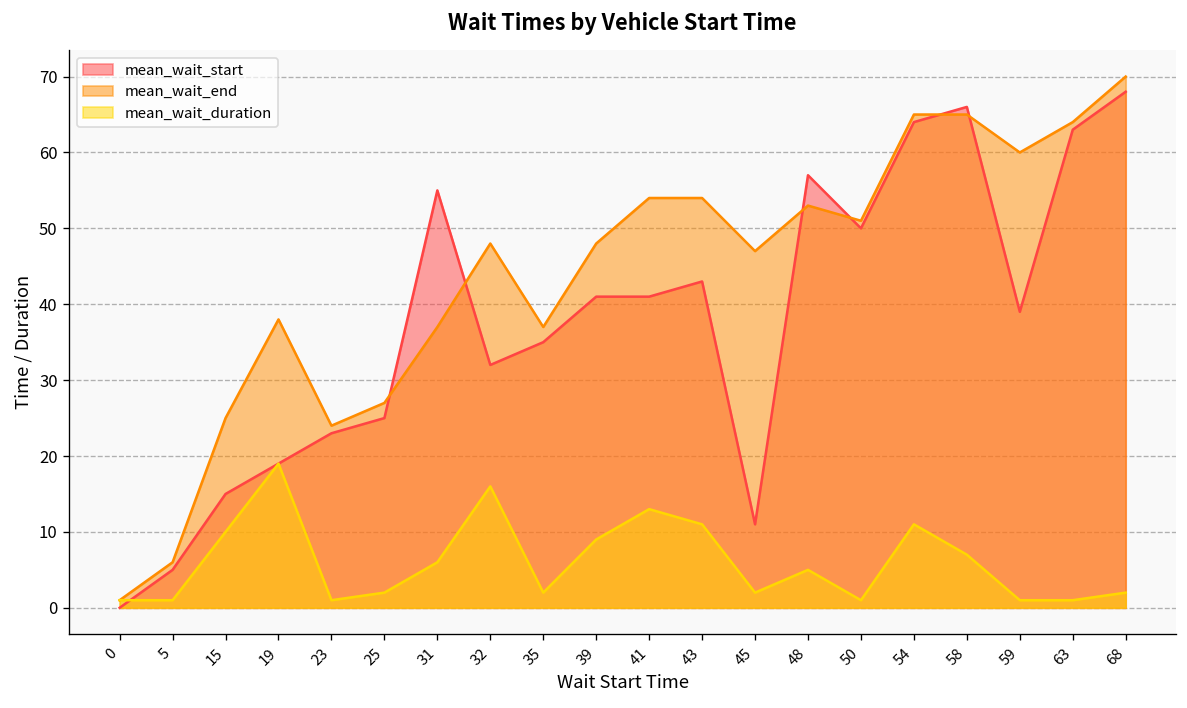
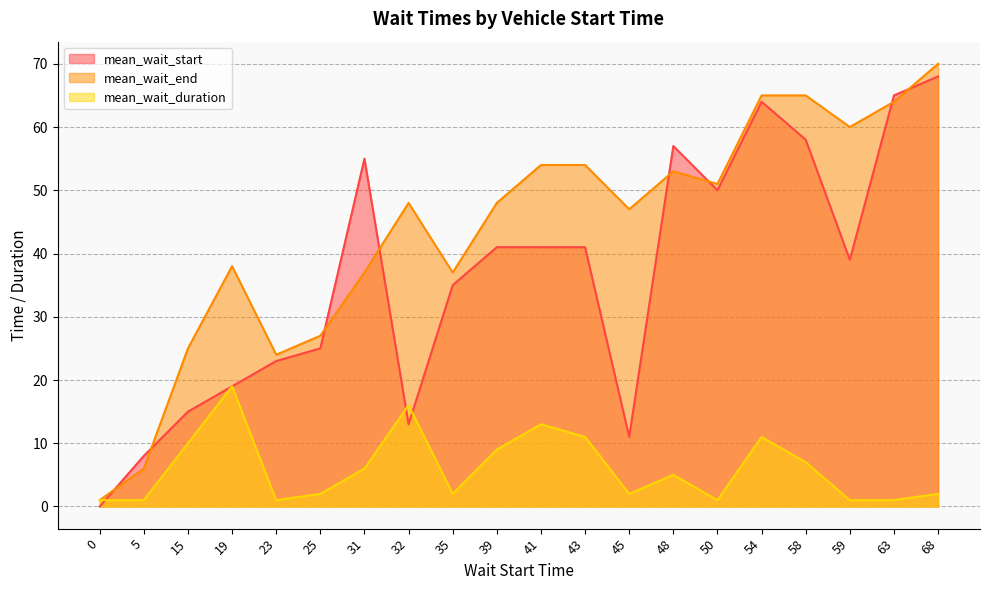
  {
    "mean_wait_start": {
      "0": 0,
-     "5": 5,
+     "5": 8,
      "15": 15,
      "23": 23,
      "25": 25,
      "31": 55,
-     "32": 32,
+     "32": 13,
      "35": 35,
      "39": 41,
      "41": 41,
-     "43": 43,
+     "43": 41,
      "45": 11,
      "48": 57,
      "50": 50,
      "54": 64,
-     "58": 66,
+     "58": 58,
      "59": 39,
-     "63": 63,
+     "63": 65,
      "68": 68
    }
  }
